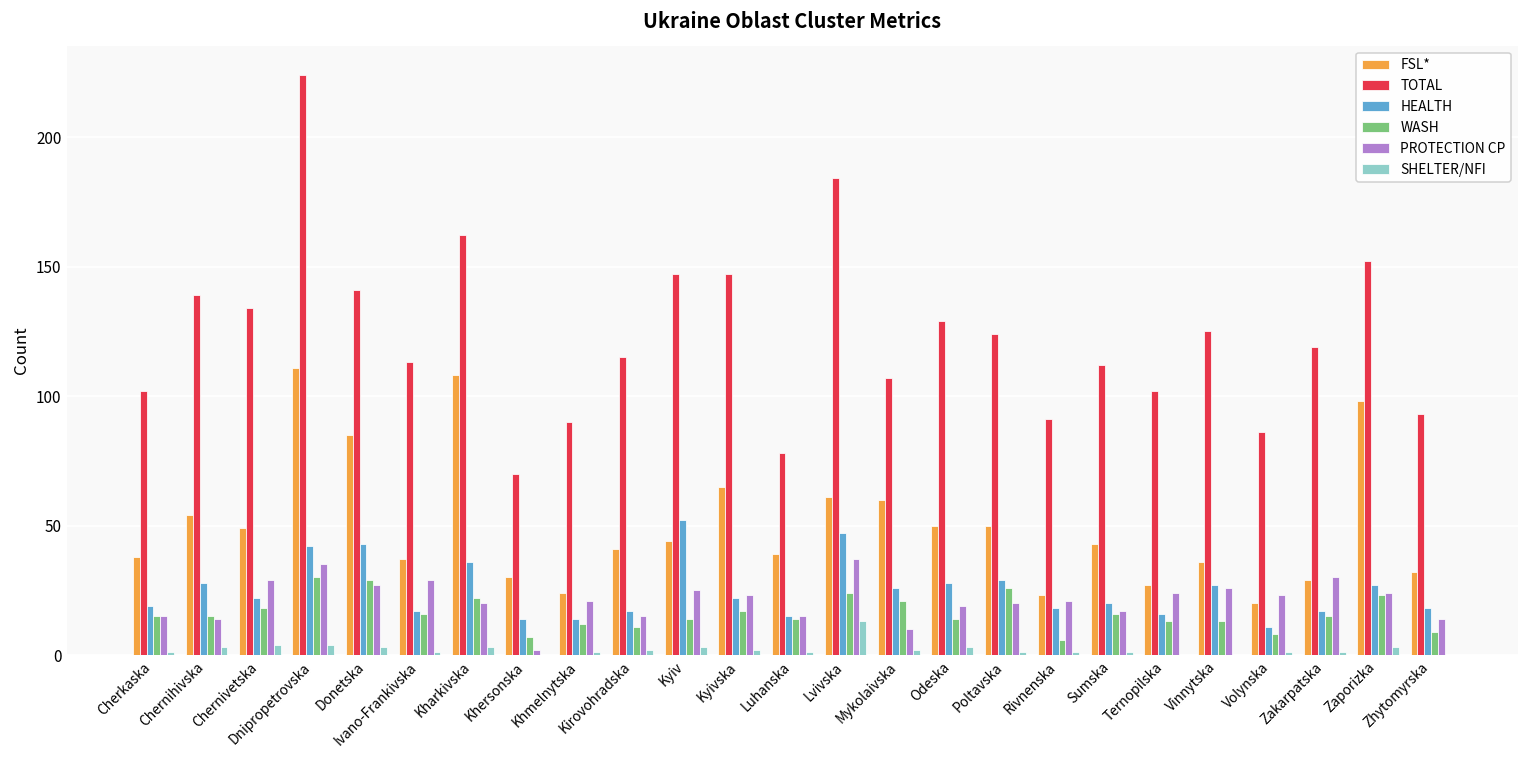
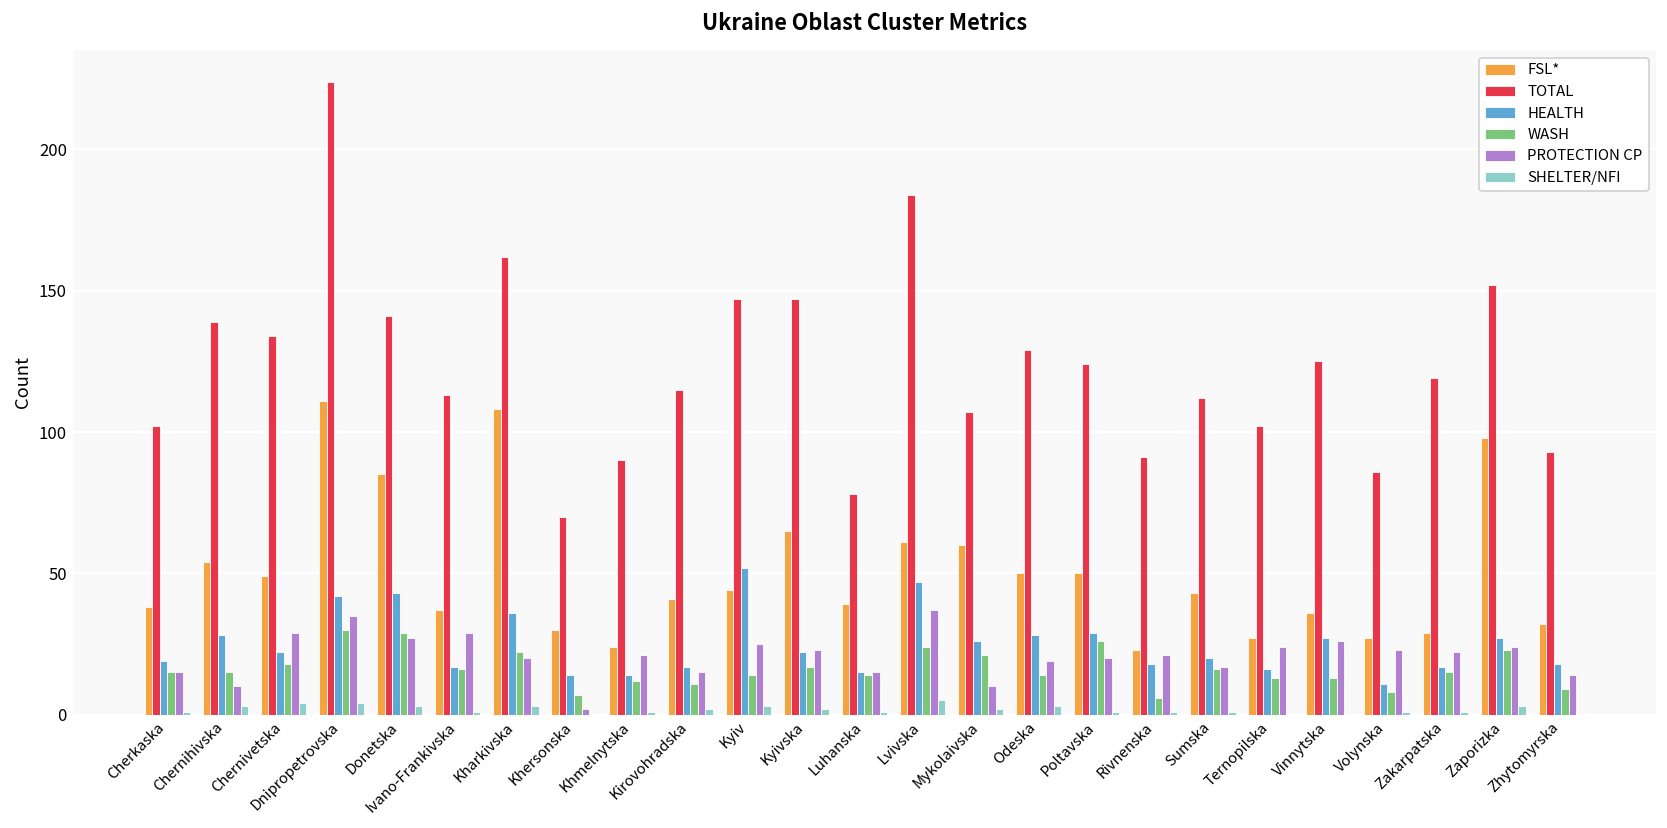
  {
    "FSL*": {
      "Cherkaska": 38,
      "Chernihivska": 54,
      "Chernivetska": 49,
      "Dnipropetrovska": 111,
      "Donetska": 85,
      "Ivano-Frankivska": 37,
      "Kharkivska": 108,
      "Khersonska": 30,
      "Khmelnytska": 24,
      "Kirovohradska": 41,
      "Kyiv": 44,
      "Kyivska": 65,
      "Luhanska": 39,
      "Lvivska": 61,
      "Mykolaivska": 60,
      "Odeska": 50,
      "Poltavska": 50,
      "Rivnenska": 23,
      "Sumska": 43,
      "Ternopilska": 27,
      "Vinnytska": 36,
-     "Volynska": 20,
+     "Volynska": 27,
      "Zakarpatska": 29,
      "Zaporizka": 98,
      "Zhytomyrska": 32
    },
    "TOTAL": {
      "Cherkaska": 102,
      "Chernihivska": 139,
      "Chernivetska": 134,
      "Dnipropetrovska": 224,
      "Donetska": 141,
      "Ivano-Frankivska": 113,
      "Kharkivska": 162,
      "Khersonska": 70,
      "Khmelnytska": 90,
      "Kirovohradska": 115,
      "Kyiv": 147,
      "Kyivska": 147,
      "Luhanska": 78,
      "Lvivska": 184,
      "Mykolaivska": 107,
      "Odeska": 129,
      "Poltavska": 124,
      "Rivnenska": 91,
      "Sumska": 112,
      "Ternopilska": 102,
      "Vinnytska": 125,
      "Volynska": 86,
      "Zakarpatska": 119,
      "Zaporizka": 152,
      "Zhytomyrska": 93
    },
    "HEALTH": {
      "Cherkaska": 19,
      "Chernihivska": 28,
      "Chernivetska": 22,
      "Dnipropetrovska": 42,
      "Donetska": 43,
      "Ivano-Frankivska": 17,
      "Kharkivska": 36,
      "Khersonska": 14,
      "Khmelnytska": 14,
      "Kirovohradska": 17,
      "Kyiv": 52,
      "Kyivska": 22,
      "Luhanska": 15,
      "Lvivska": 47,
      "Mykolaivska": 26,
      "Odeska": 28,
      "Poltavska": 29,
      "Rivnenska": 18,
      "Sumska": 20,
      "Ternopilska": 16,
      "Vinnytska": 27,
      "Volynska": 11,
      "Zakarpatska": 17,
      "Zaporizka": 27,
      "Zhytomyrska": 18
    },
    "WASH": {
      "Cherkaska": 15,
      "Chernihivska": 15,
      "Chernivetska": 18,
      "Dnipropetrovska": 30,
      "Donetska": 29,
      "Ivano-Frankivska": 16,
      "Kharkivska": 22,
      "Khersonska": 7,
      "Khmelnytska": 12,
      "Kirovohradska": 11,
      "Kyiv": 14,
      "Kyivska": 17,
      "Luhanska": 14,
      "Lvivska": 24,
      "Mykolaivska": 21,
      "Odeska": 14,
      "Poltavska": 26,
      "Rivnenska": 6,
      "Sumska": 16,
      "Ternopilska": 13,
      "Vinnytska": 13,
      "Volynska": 8,
      "Zakarpatska": 15,
      "Zaporizka": 23,
      "Zhytomyrska": 9
    },
    "PROTECTION CP": {
      "Cherkaska": 15,
-     "Chernihivska": 14,
+     "Chernihivska": 10,
      "Chernivetska": 29,
      "Dnipropetrovska": 35,
      "Donetska": 27,
      "Ivano-Frankivska": 29,
      "Kharkivska": 20,
      "Khersonska": 2,
      "Khmelnytska": 21,
      "Kirovohradska": 15,
      "Kyiv": 25,
      "Kyivska": 23,
      "Luhanska": 15,
      "Lvivska": 37,
      "Mykolaivska": 10,
      "Odeska": 19,
      "Poltavska": 20,
      "Rivnenska": 21,
      "Sumska": 17,
      "Ternopilska": 24,
      "Vinnytska": 26,
      "Volynska": 23,
-     "Zakarpatska": 30,
+     "Zakarpatska": 22,
      "Zaporizka": 24,
      "Zhytomyrska": 14
    },
    "SHELTER/NFI": {
      "Chernihivska": 3,
      "Chernivetska": 4,
      "Dnipropetrovska": 4,
      "Donetska": 3,
      "Kharkivska": 3,
      "Khersonska": 0,
      "Kirovohradska": 2,
      "Kyiv": 3,
      "Kyivska": 2,
-     "Lvivska": 13,
+     "Lvivska": 5,
      "Mykolaivska": 2,
      "Odeska": 3,
      "Ternopilska": 0,
      "Vinnytska": 0,
      "Zaporizka": 3,
      "Zhytomyrska": 0
    }
  }
